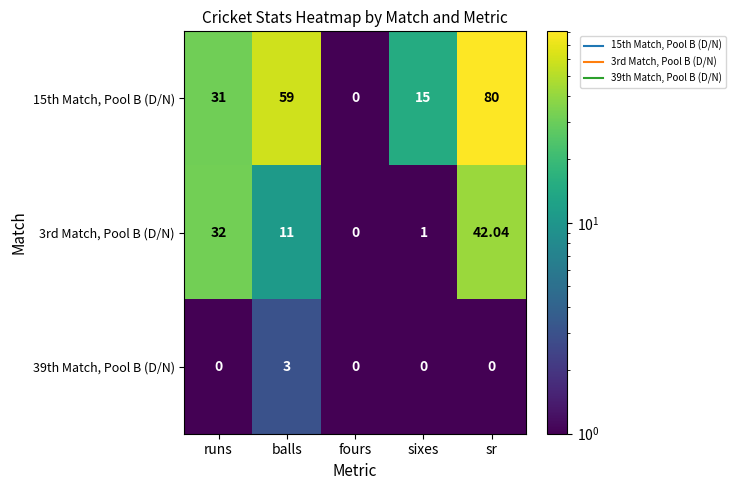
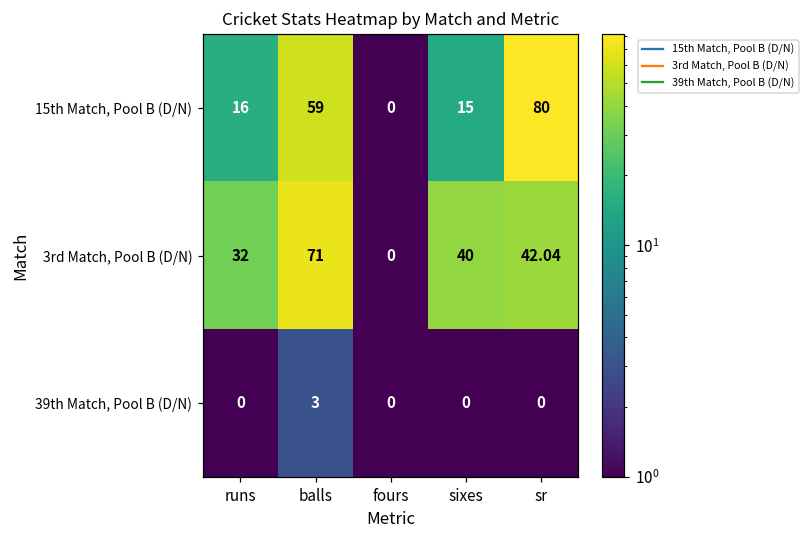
  {
    "15th Match, Pool B (D/N)": {
-     "runs": 31,
+     "runs": 16,
      "balls": 59,
      "fours": 0,
      "sixes": 15,
      "sr": 80
    },
    "3rd Match, Pool B (D/N)": {
      "runs": 32,
-     "balls": 11,
+     "balls": 71,
      "fours": 0,
-     "sixes": 1,
+     "sixes": 40,
      "sr": 42.04
    },
    "39th Match, Pool B (D/N)": {
      "runs": 0,
      "balls": 3,
      "fours": 0,
      "sixes": 0,
      "sr": 0
    }
  }
